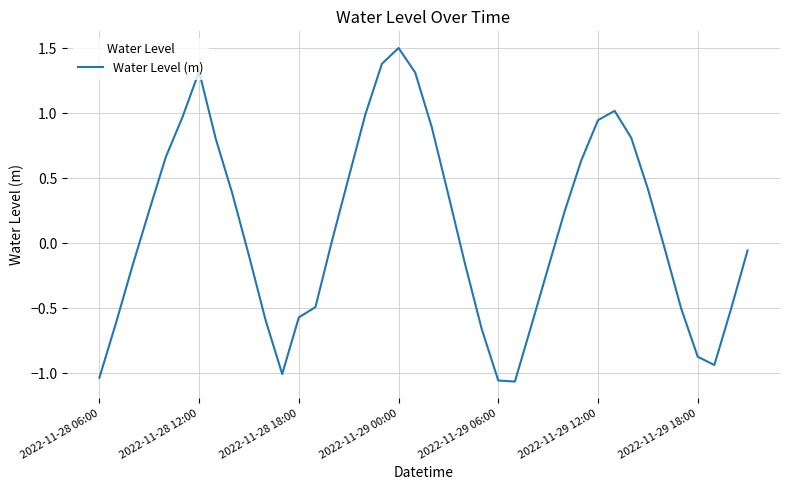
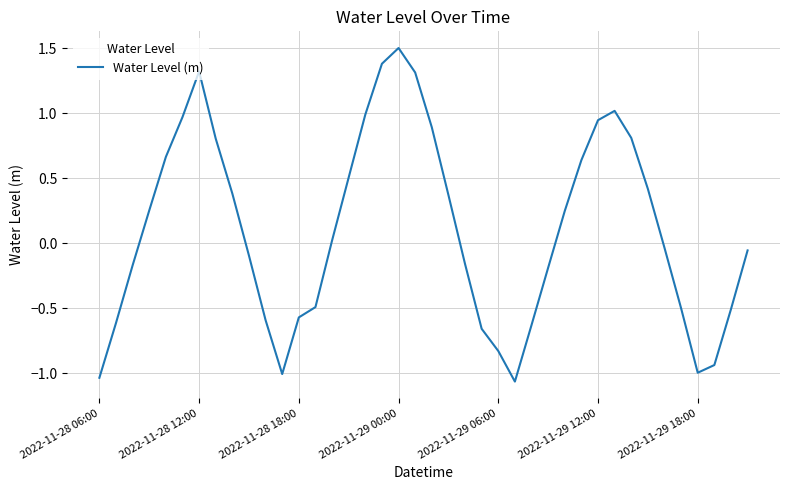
  {
    "2022-11-28 06:00": -1.03,
    "2022-11-28 18:00": -0.57,
    "2022-11-29 00:00": 1.50,
-   "2022-11-29 06:00": -1.06,
+   "2022-11-29 06:00": -0.83,
    "2022-11-29 12:00": 0.95,
-   "2022-11-29 18:00": -0.87
+   "2022-11-29 18:00": -1.00
  }
